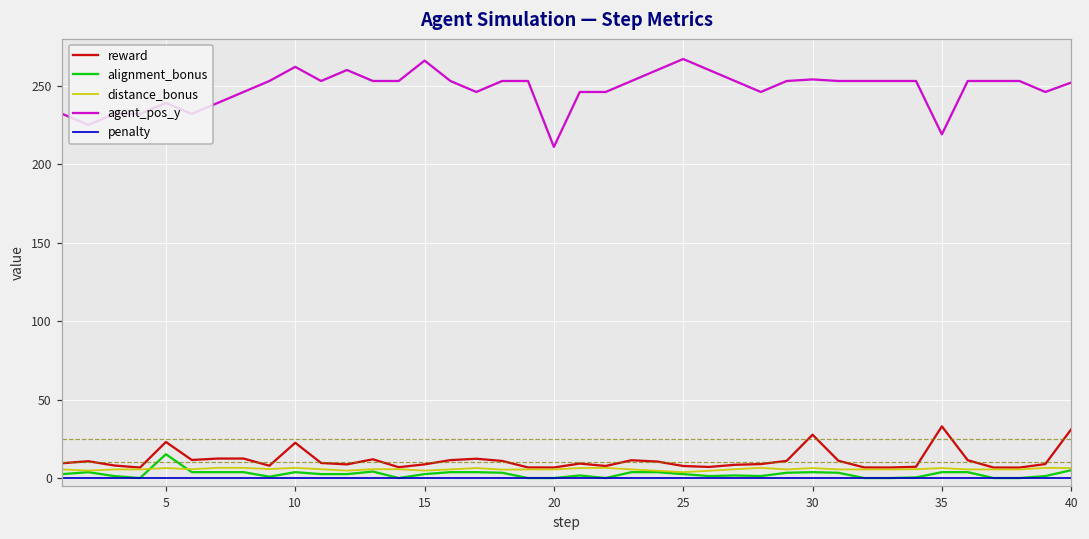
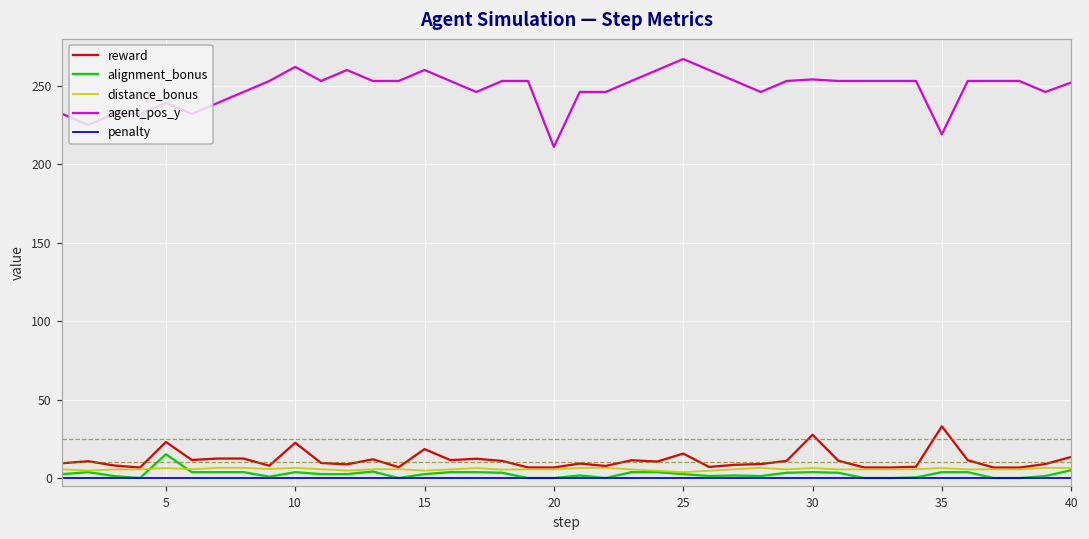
  {
    "reward": {
      "5": 23,
      "10": 22,
-     "15": 9,
-     "25": 8,
+     "15": 18,
+     "25": 16,
      "30": 28,
      "35": 33,
-     "40": 31
+     "40": 13
    },
    "alignment_bonus": {
      "5": 15,
      "10": 4,
      "15": 3,
      "30": 4,
      "35": 4
    },
    "distance_bonus": {
      "5": 6,
      "10": 7,
      "15": 5,
      "30": 6,
      "35": 6
    },
    "agent_pos_y": {
      "10": 262,
-     "15": 266,
+     "15": 260,
      "20": 211,
      "25": 267,
      "30": 254,
      "35": 219,
      "40": 252
    },
    "penalty": {
      "5": 0,
      "10": 0,
      "15": 0,
      "25": 0,
      "30": 0,
      "35": 0,
      "40": 0
    }
  }
